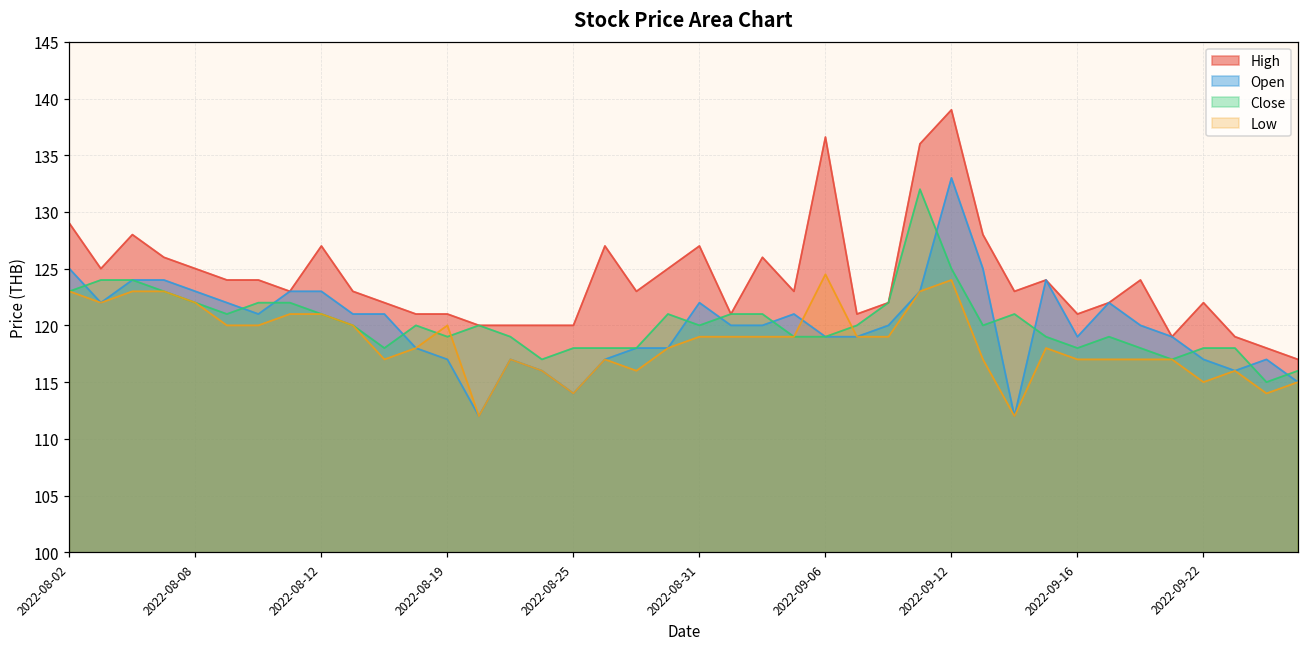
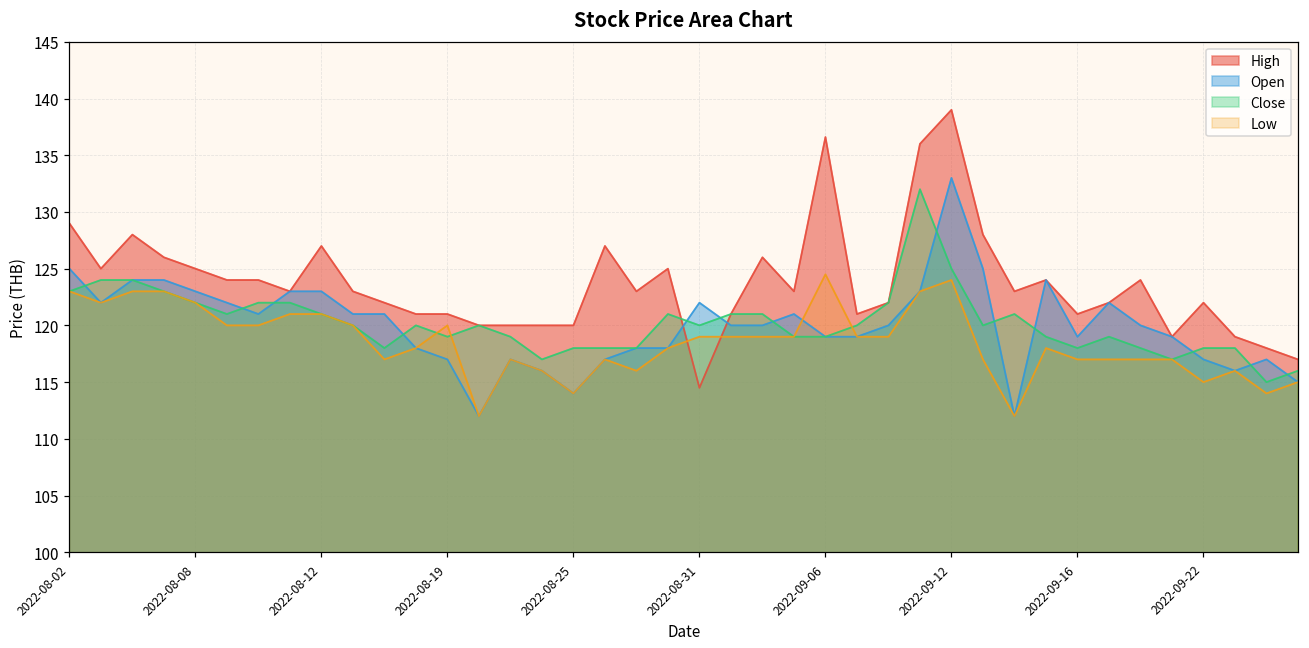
  {
    "High": {
      "2022-08-02": 129.0,
      "2022-08-08": 125.0,
      "2022-08-12": 127.0,
      "2022-08-19": 121.0,
      "2022-08-25": 120.0,
-     "2022-08-31": 127.0,
+     "2022-08-31": 114.5,
      "2022-09-06": 136.6,
      "2022-09-12": 139.0,
      "2022-09-16": 121.0,
      "2022-09-22": 122.0
    },
    "Open": {
      "2022-08-02": 125.0,
      "2022-08-08": 123.0,
      "2022-08-12": 123.0,
      "2022-08-19": 117.0,
      "2022-08-31": 122.0,
      "2022-09-12": 133.0,
      "2022-09-16": 119.0,
      "2022-09-22": 117.0
    },
    "Close": {
      "2022-08-19": 119.0,
      "2022-08-25": 118.0,
      "2022-08-31": 120.0,
      "2022-09-12": 125.0,
      "2022-09-16": 118.0,
      "2022-09-22": 118.0
    },
    "Low": {
      "2022-08-19": 120.0,
      "2022-08-31": 119.0,
      "2022-09-06": 124.5,
      "2022-09-12": 124.0,
      "2022-09-16": 117.0,
      "2022-09-22": 115.0
    }
  }
